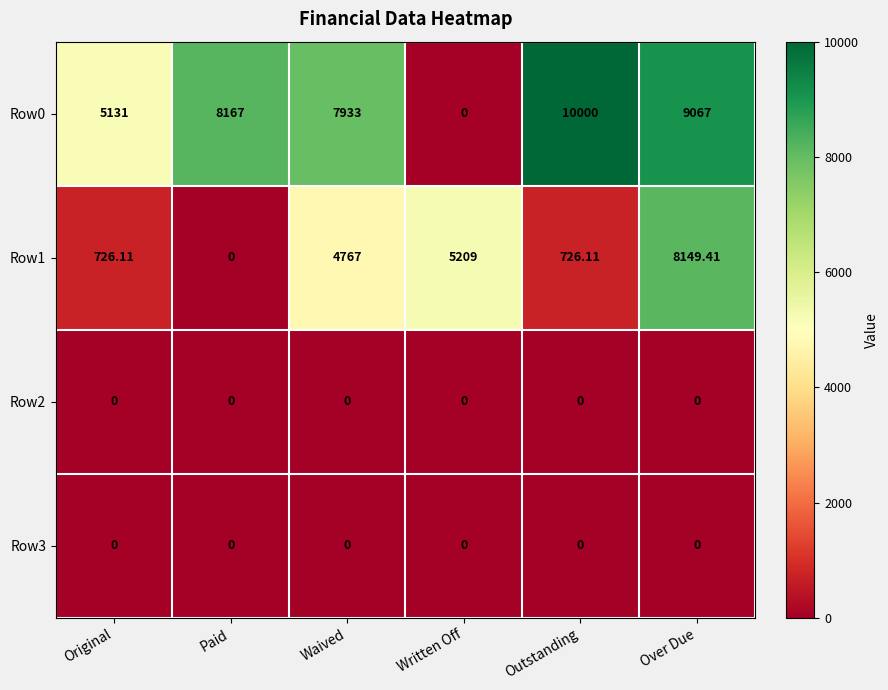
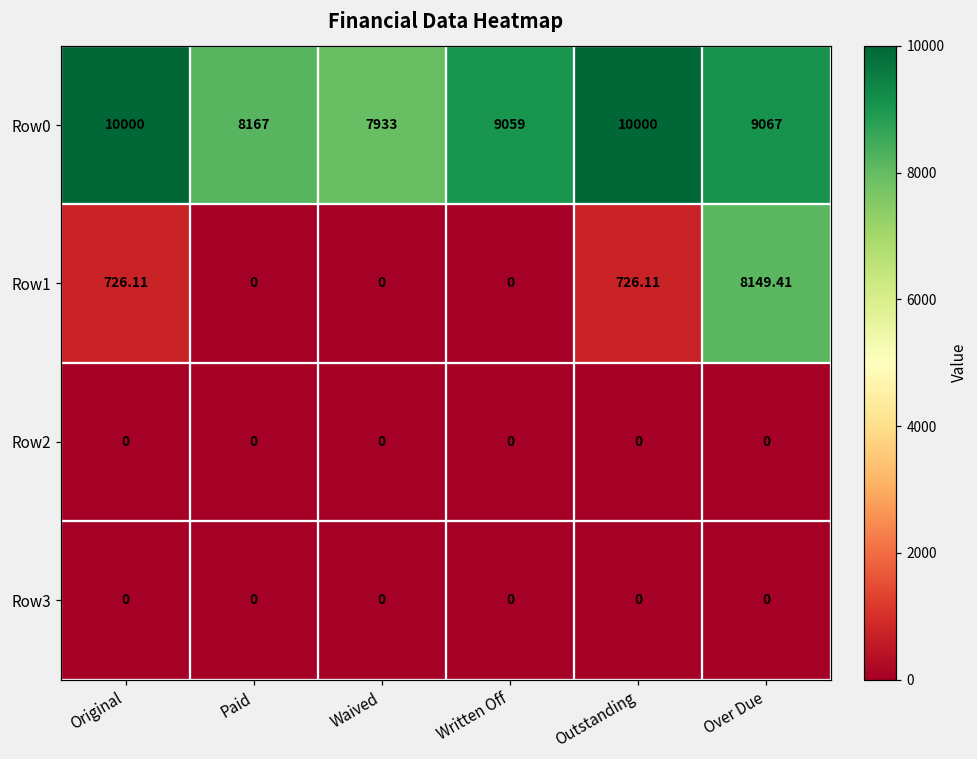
  {
    "Row0": {
-     "Original": 5131,
+     "Original": 10000,
      "Paid": 8167,
      "Waived": 7933,
-     "Written Off": 0,
+     "Written Off": 9059,
      "Outstanding": 10000,
      "Over Due": 9067
    },
    "Row1": {
      "Original": 726.11,
      "Paid": 0,
-     "Waived": 4767,
-     "Written Off": 5209,
+     "Waived": 0,
+     "Written Off": 0,
      "Outstanding": 726.11,
      "Over Due": 8149.41
    },
    "Row2": {
      "Original": 0,
      "Paid": 0,
      "Waived": 0,
      "Written Off": 0,
      "Outstanding": 0,
      "Over Due": 0
    },
    "Row3": {
      "Original": 0,
      "Paid": 0,
      "Waived": 0,
      "Written Off": 0,
      "Outstanding": 0,
      "Over Due": 0
    }
  }
